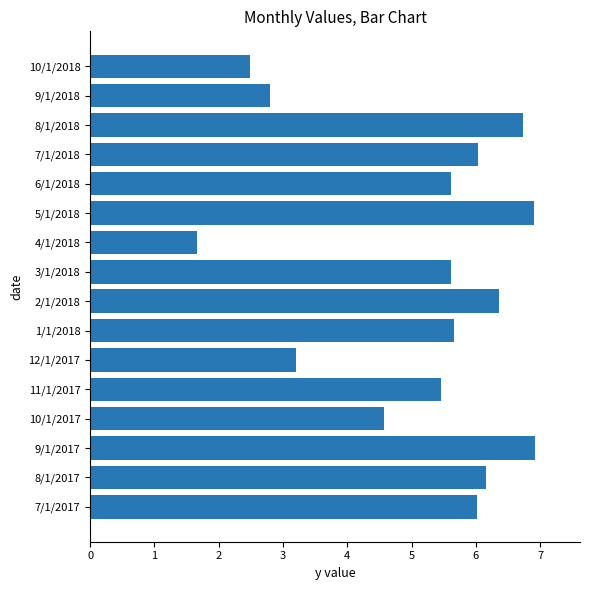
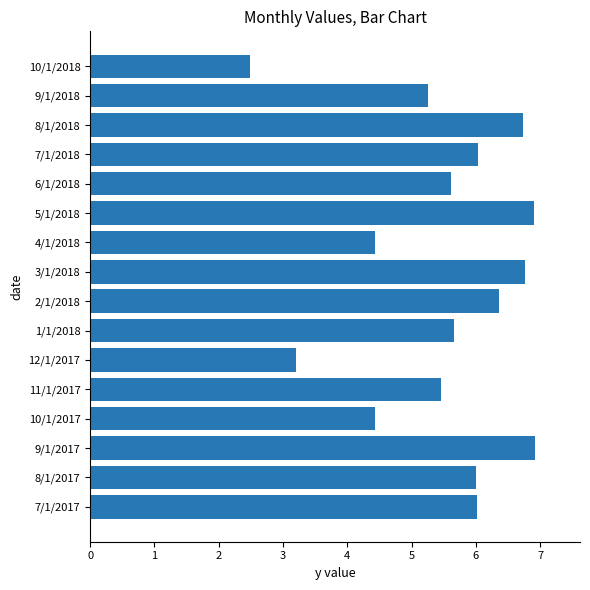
  {
    "10/1/2018": 2.5,
-   "9/1/2018": 2.8,
+   "9/1/2018": 5.3,
    "8/1/2018": 6.7,
    "7/1/2018": 6.0,
    "6/1/2018": 5.6,
    "5/1/2018": 6.9,
-   "4/1/2018": 1.7,
-   "3/1/2018": 5.6,
+   "4/1/2018": 4.4,
+   "3/1/2018": 6.8,
    "2/1/2018": 6.4,
    "1/1/2018": 5.7,
    "12/1/2017": 3.2,
    "11/1/2017": 5.5,
-   "10/1/2017": 4.6,
+   "10/1/2017": 4.4,
    "9/1/2017": 6.9,
-   "8/1/2017": 6.2,
+   "8/1/2017": 6.0,
    "7/1/2017": 6.0
  }
